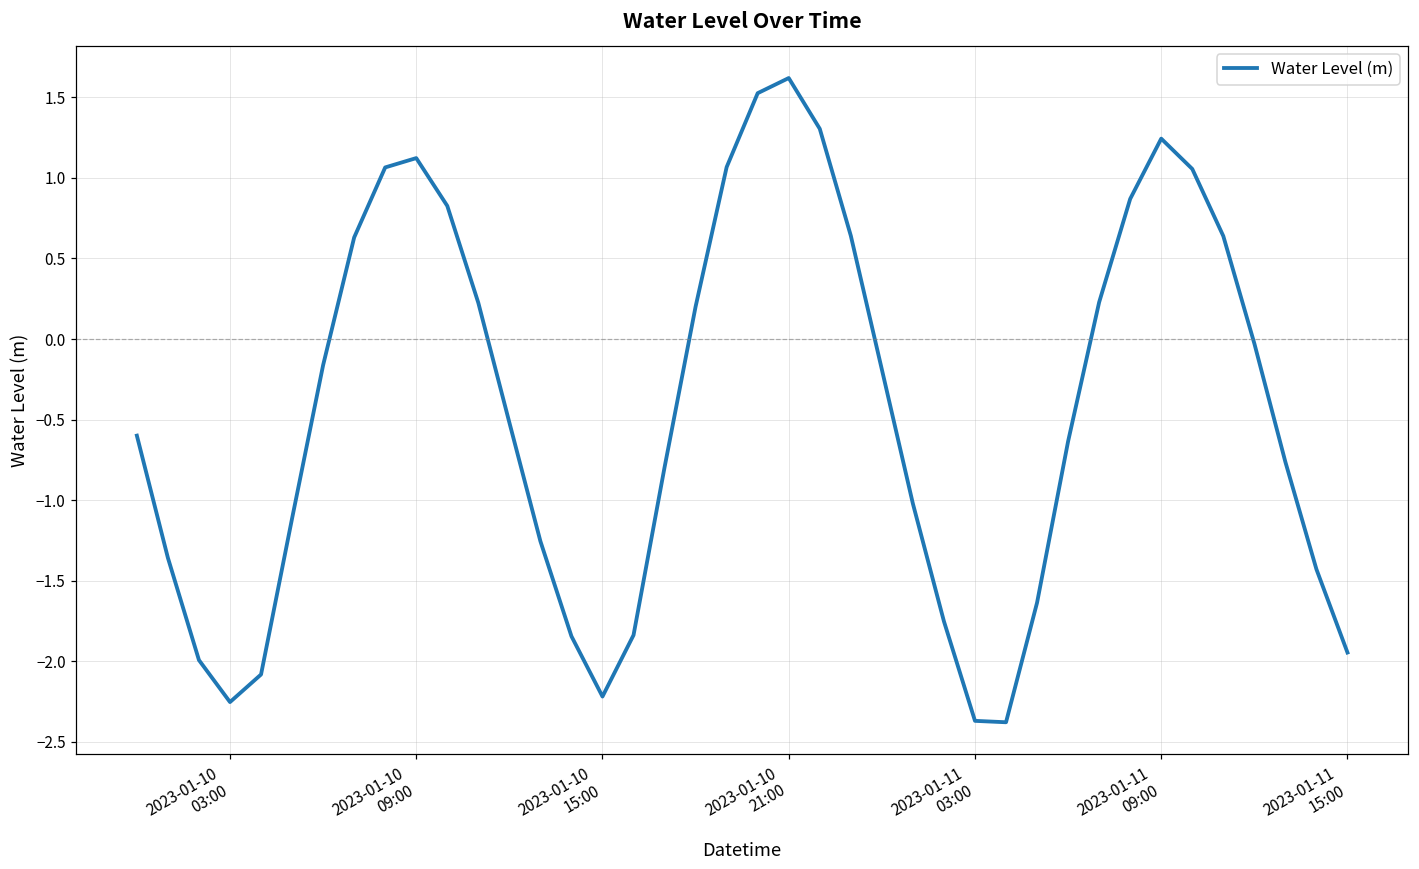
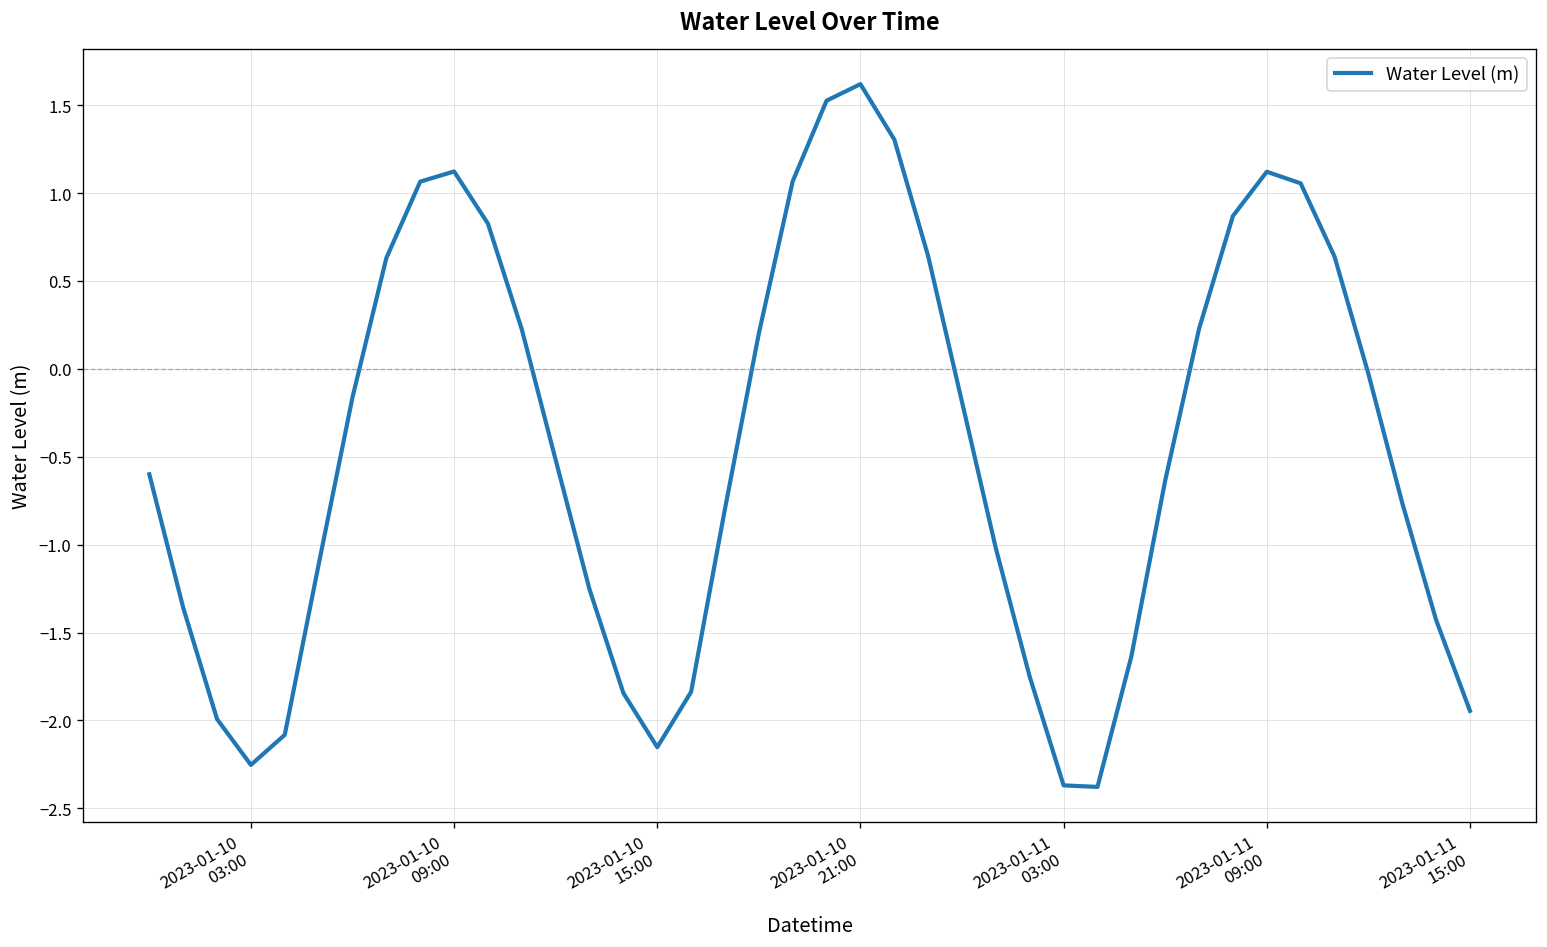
  {
    "2023-01-10 03:00": -2.25,
    "2023-01-10 09:00": 1.12,
-   "2023-01-10 15:00": -2.22,
+   "2023-01-10 15:00": -2.15,
    "2023-01-10 21:00": 1.62,
    "2023-01-11 03:00": -2.37,
-   "2023-01-11 09:00": 1.24,
+   "2023-01-11 09:00": 1.12,
    "2023-01-11 15:00": -1.95
  }
